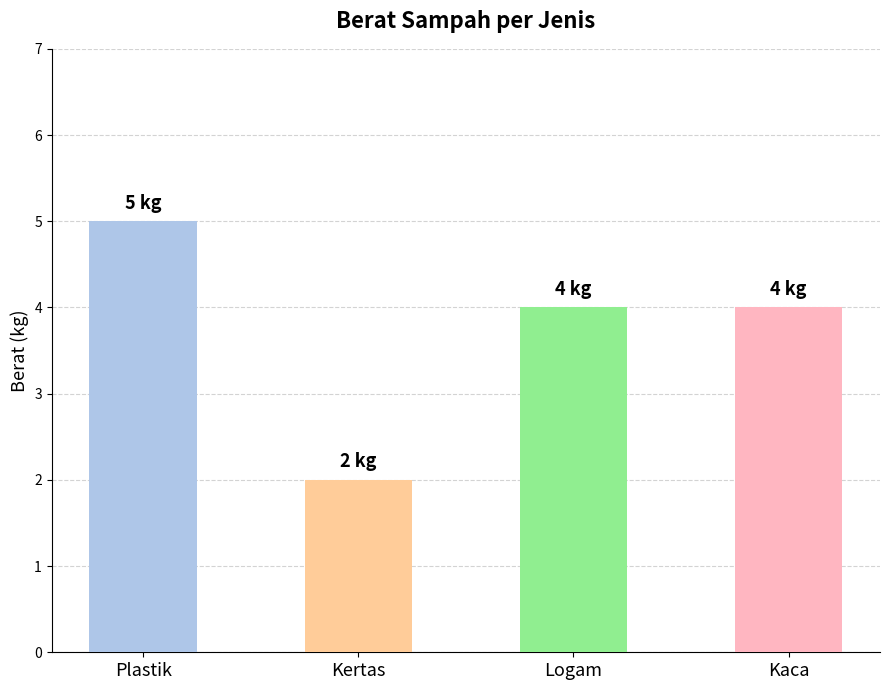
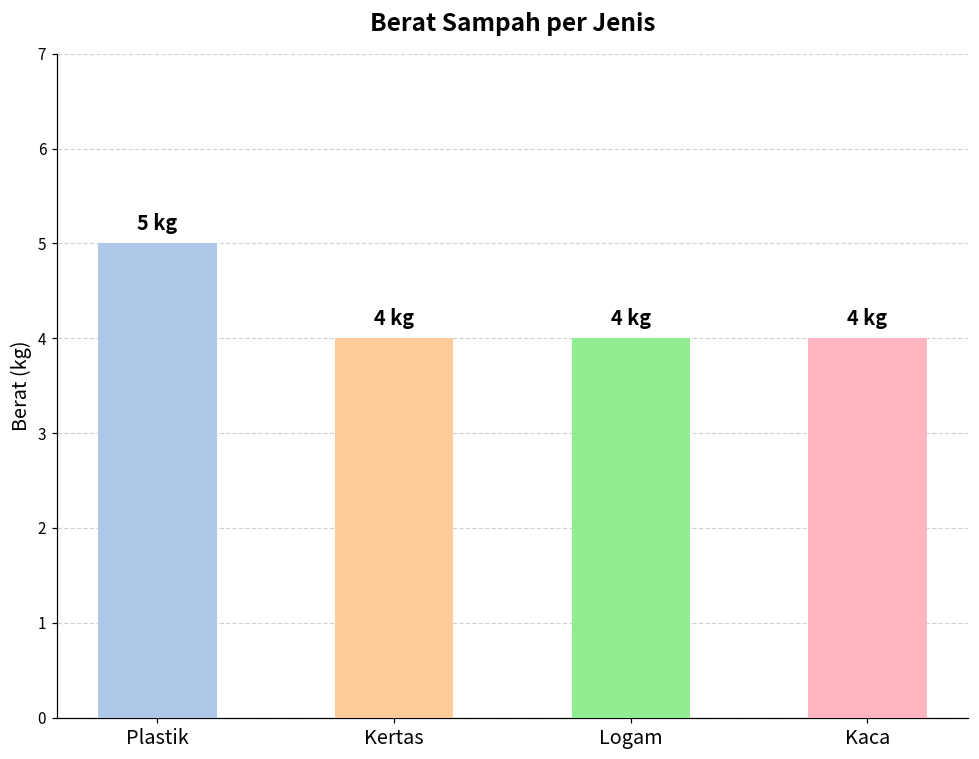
  {
    "Plastik": 5,
-   "Kertas": 2,
+   "Kertas": 4,
    "Logam": 4,
    "Kaca": 4
  }
